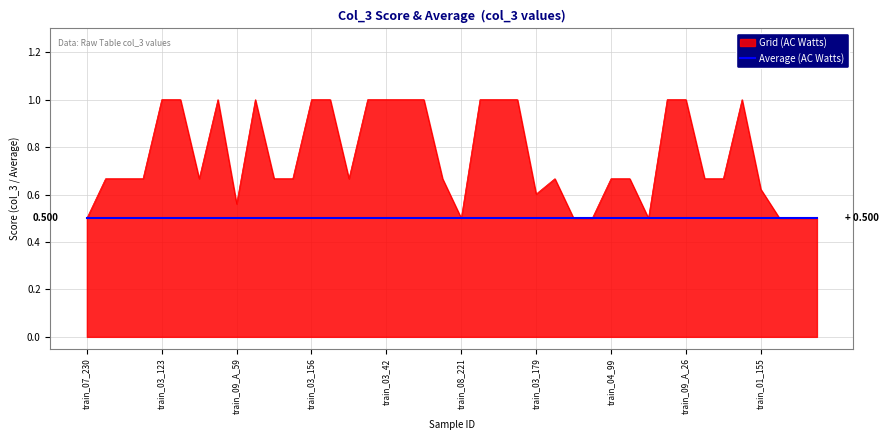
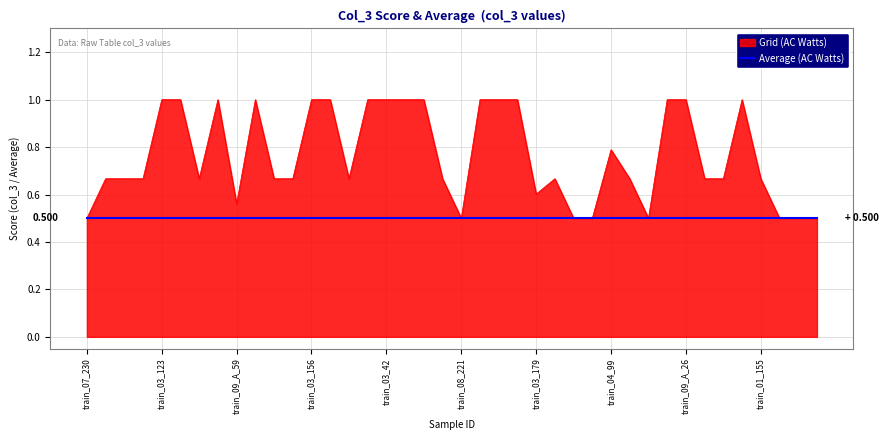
  {
    "Grid (AC Watts)": {
      "train_03_123": 1.00,
      "train_09_A_59": 0.56,
      "train_03_156": 1.00,
      "train_03_42": 1.00,
      "train_03_179": 0.60,
-     "train_04_99": 0.67,
+     "train_04_99": 0.79,
      "train_09_A_26": 1.00,
-     "train_01_155": 0.62
+     "train_01_155": 0.67
    },
    "Average (AC Watts)": {
      "train_03_123": 0.50,
      "train_09_A_59": 0.50,
      "train_03_156": 0.50,
      "train_03_42": 0.50,
      "train_03_179": 0.50,
      "train_04_99": 0.50,
      "train_09_A_26": 0.50,
      "train_01_155": 0.50
    }
  }
